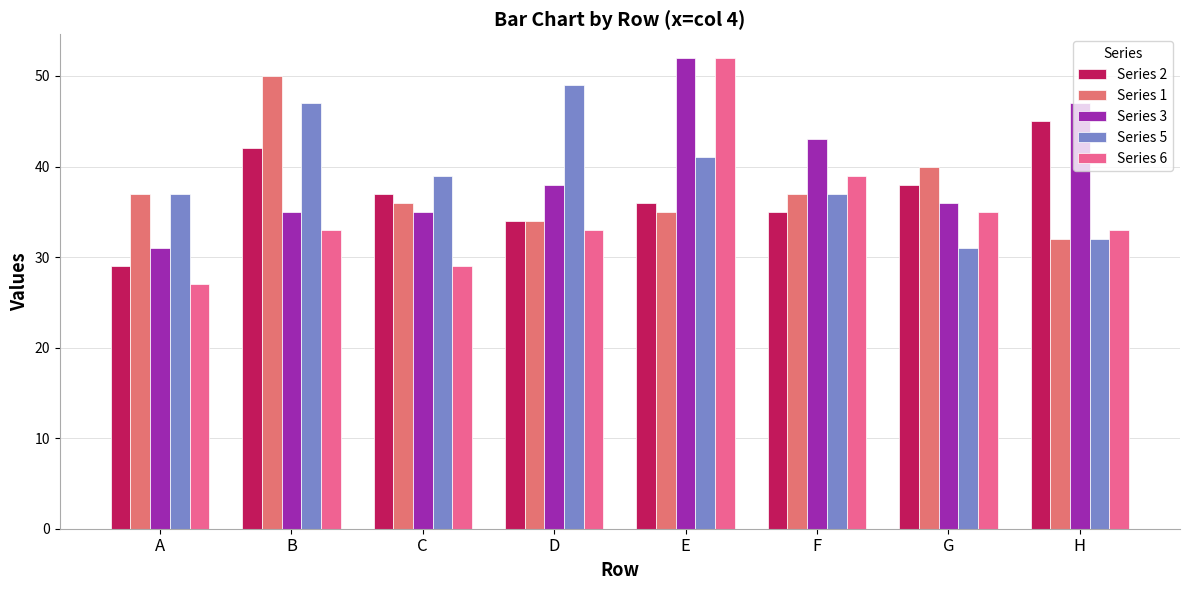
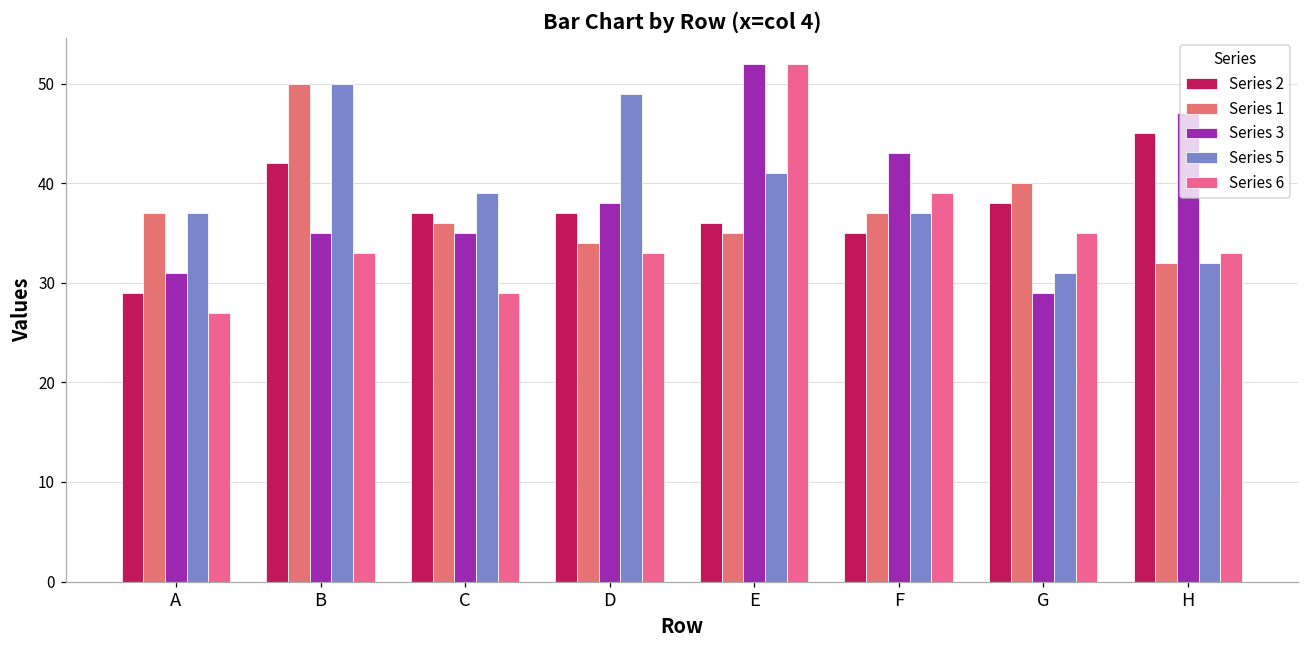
  {
    "Series 2": {
      "A": 29,
      "B": 42,
      "C": 37,
-     "D": 34,
+     "D": 37,
      "E": 36,
      "F": 35,
      "G": 38,
      "H": 45
    },
    "Series 3": {
      "A": 31,
      "B": 35,
      "C": 35,
      "D": 38,
      "E": 52,
      "F": 43,
-     "G": 36
+     "G": 29
    },
    "Series 5": {
      "A": 37,
-     "B": 47,
+     "B": 50,
      "C": 39,
      "D": 49,
      "E": 41,
      "F": 37,
      "G": 31,
      "H": 32
    }
  }
